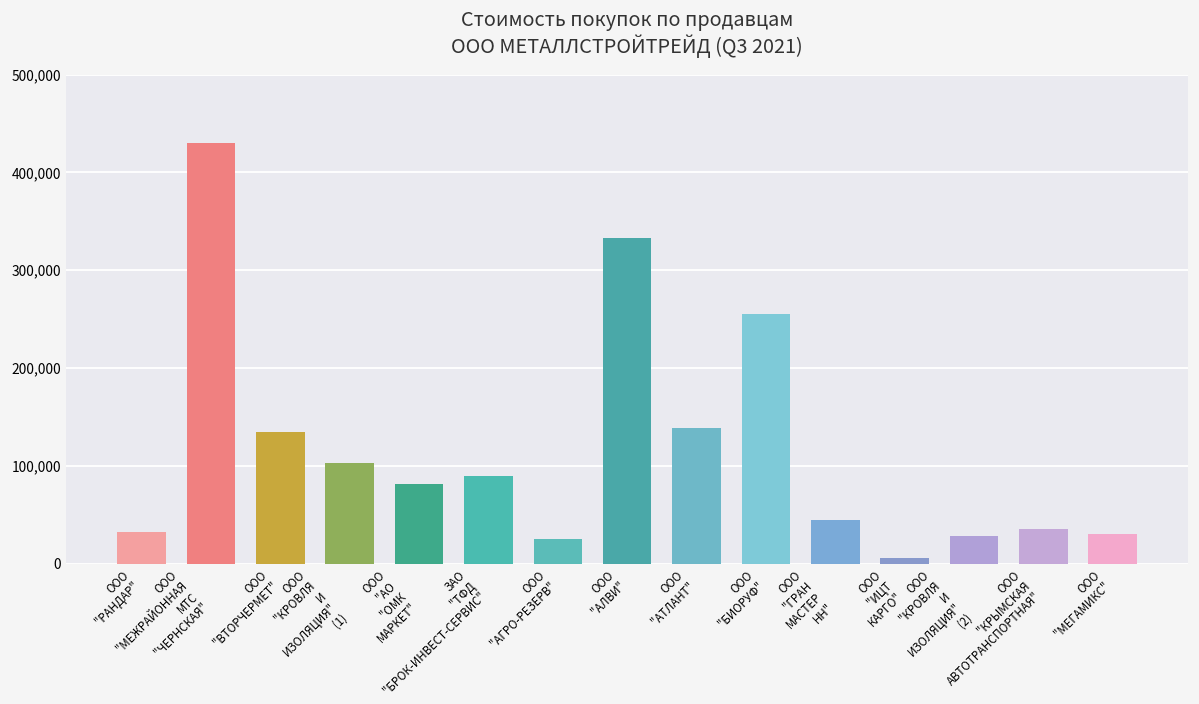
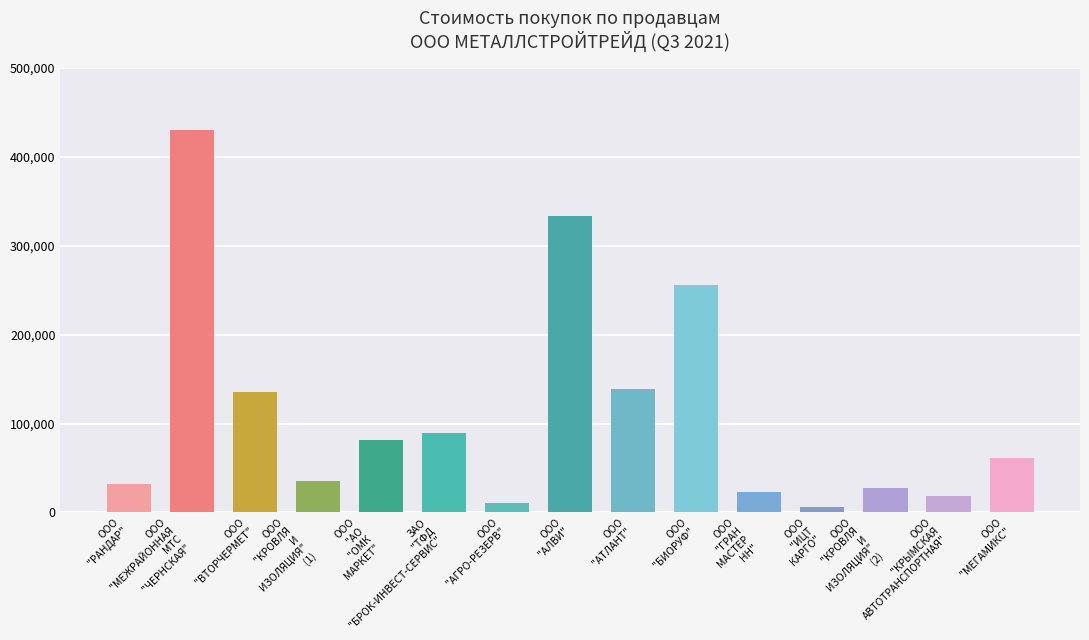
  {
    "ООО \"РАНДАР\"": "30,000",
    "ООО \"МЕЖРАЙОННАЯ МТС \"ЧЕРНСКАЯ\"": "430,000",
    "ООО \"ВТОРЧЕРМЕТ\"": "140,000",
-   "ООО \"КРОВЛЯ И ИЗОЛЯЦИЯ\" (1)": "100,000",
+   "ООО \"КРОВЛЯ И ИЗОЛЯЦИЯ\" (1)": "40,000",
    "ООО \"АО \"ОМК МАРКЕТ\"": "80,000",
    "ЗАО \"ТФД \"БРОК-ИНВЕСТ-СЕРВИС\"": "90,000",
-   "ООО \"АГРО-РЕЗЕРВ\"": "30,000",
+   "ООО \"АГРО-РЕЗЕРВ\"": "10,000",
    "ООО \"АЛВИ\"": "330,000",
    "ООО \"АТЛАНТ\"": "140,000",
    "ООО \"БИОРУФ\"": "260,000",
-   "ООО \"ГРАН МАСТЕР НН\"": "50,000",
+   "ООО \"ГРАН МАСТЕР НН\"": "20,000",
    "ООО \"ИЦТ КАРГО\"": "10,000",
    "ООО \"КРОВЛЯ И ИЗОЛЯЦИЯ\" (2)": "30,000",
-   "ООО \"КРЫМСКАЯ АВТОТРАНСПОРТНАЯ\"": "40,000",
-   "ООО \"МЕГАМИКС\"": "30,000"
+   "ООО \"КРЫМСКАЯ АВТОТРАНСПОРТНАЯ\"": "20,000",
+   "ООО \"МЕГАМИКС\"": "60,000"
  }
